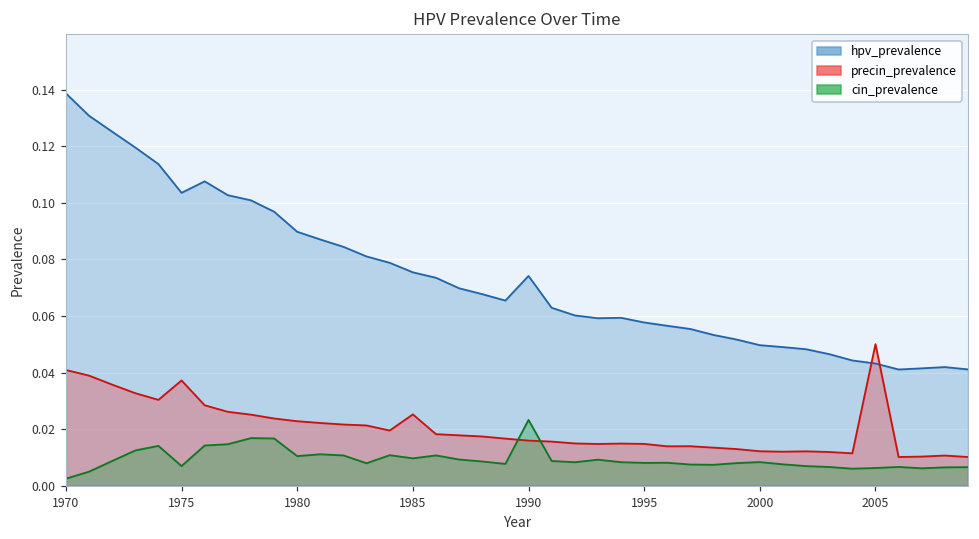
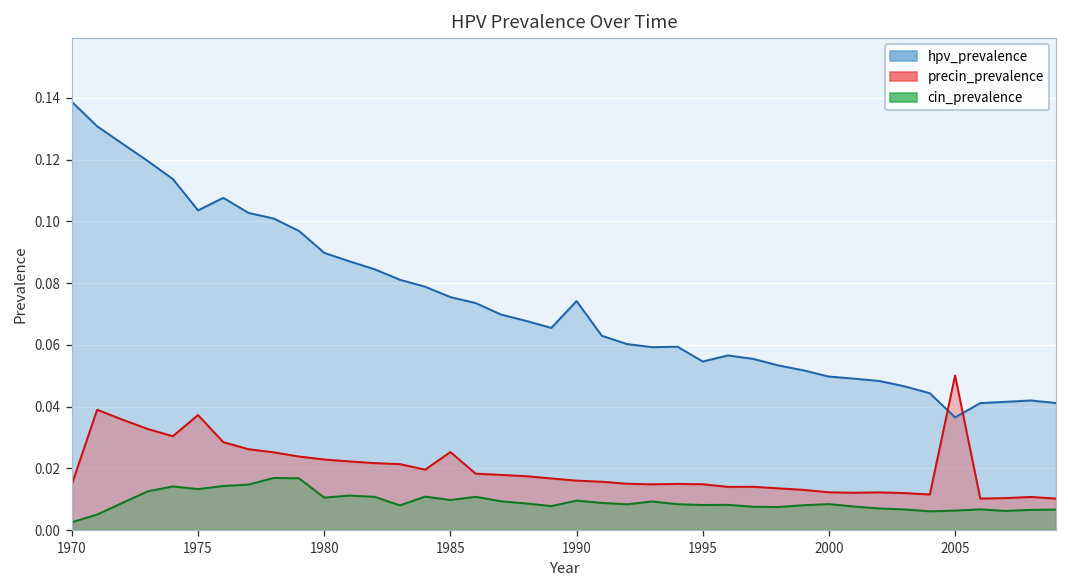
  {
    "hpv_prevalence": {
      "1970": 0.139,
      "1975": 0.104,
      "1980": 0.090,
      "1985": 0.075,
      "1990": 0.074,
-     "1995": 0.058,
+     "1995": 0.055,
      "2000": 0.050,
-     "2005": 0.043
+     "2005": 0.036
    },
    "precin_prevalence": {
-     "1970": 0.041,
+     "1970": 0.015,
      "1975": 0.037,
      "1980": 0.023,
      "1985": 0.025,
      "1990": 0.016,
      "1995": 0.015,
      "2000": 0.012,
      "2005": 0.050
    },
    "cin_prevalence": {
      "1970": 0.003,
-     "1975": 0.007,
+     "1975": 0.013,
      "1980": 0.011,
      "1985": 0.010,
-     "1990": 0.023,
+     "1990": 0.010,
      "1995": 0.008,
      "2000": 0.008,
      "2005": 0.006
    }
  }
